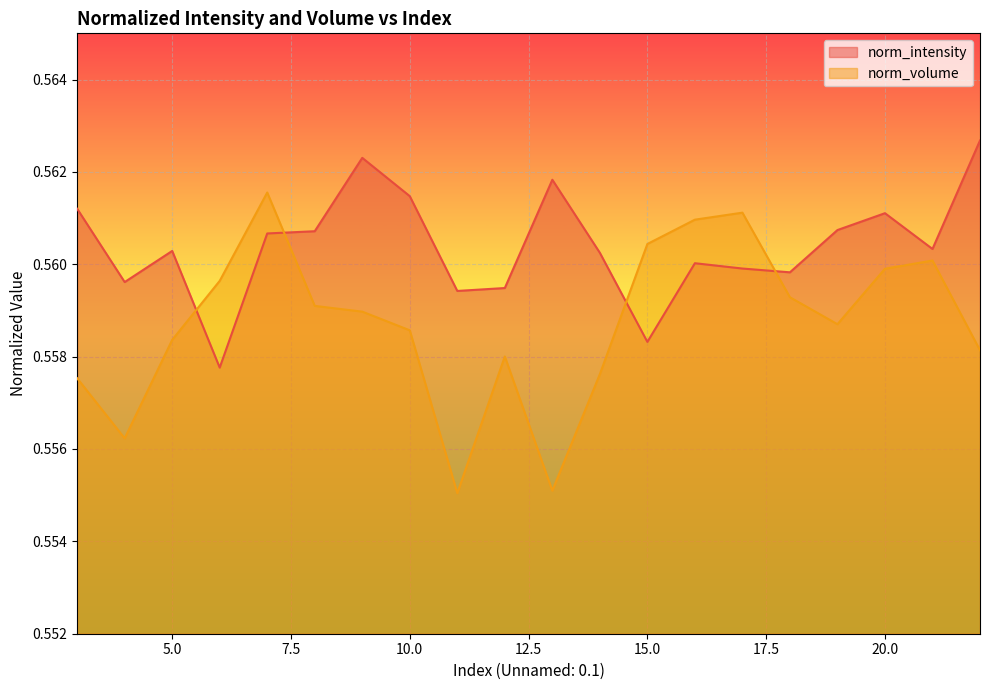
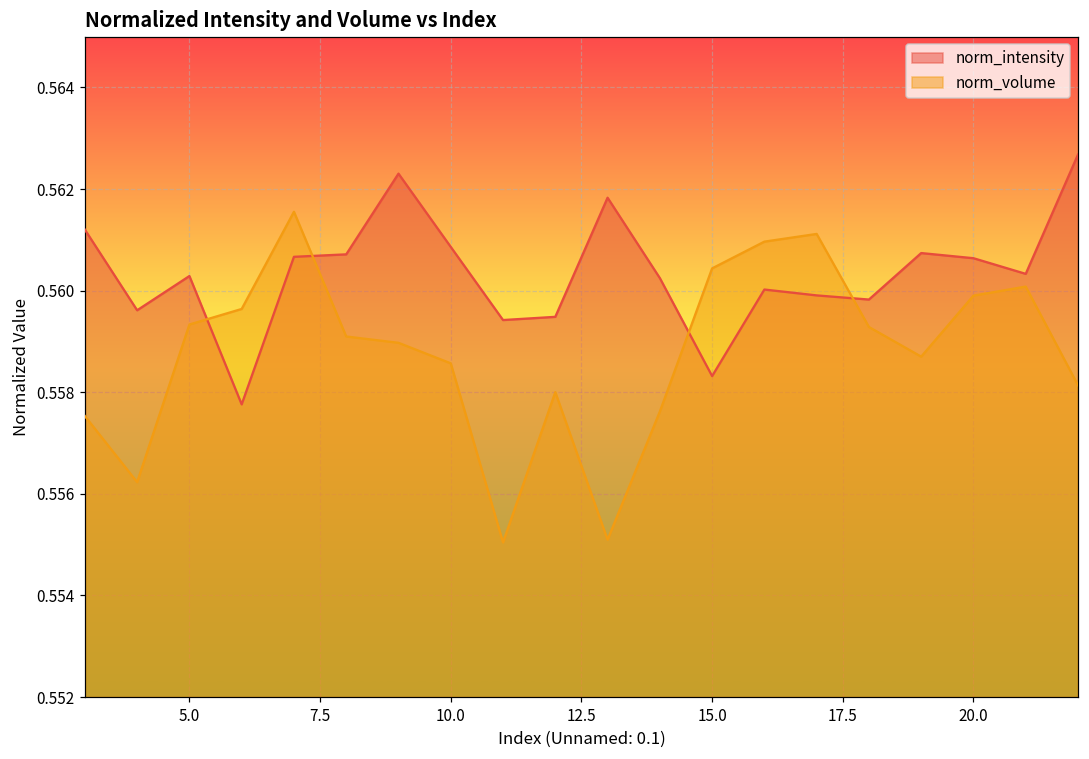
  {
    "norm_intensity": {
      "5.0": 0.5603,
-     "10.0": 0.5615,
+     "10.0": 0.5609,
      "15.0": 0.5583,
-     "20.0": 0.5611
+     "20.0": 0.5606
    },
    "norm_volume": {
-     "5.0": 0.5584,
+     "5.0": 0.5593,
      "10.0": 0.5586,
      "15.0": 0.5604,
      "20.0": 0.5599
    }
  }
